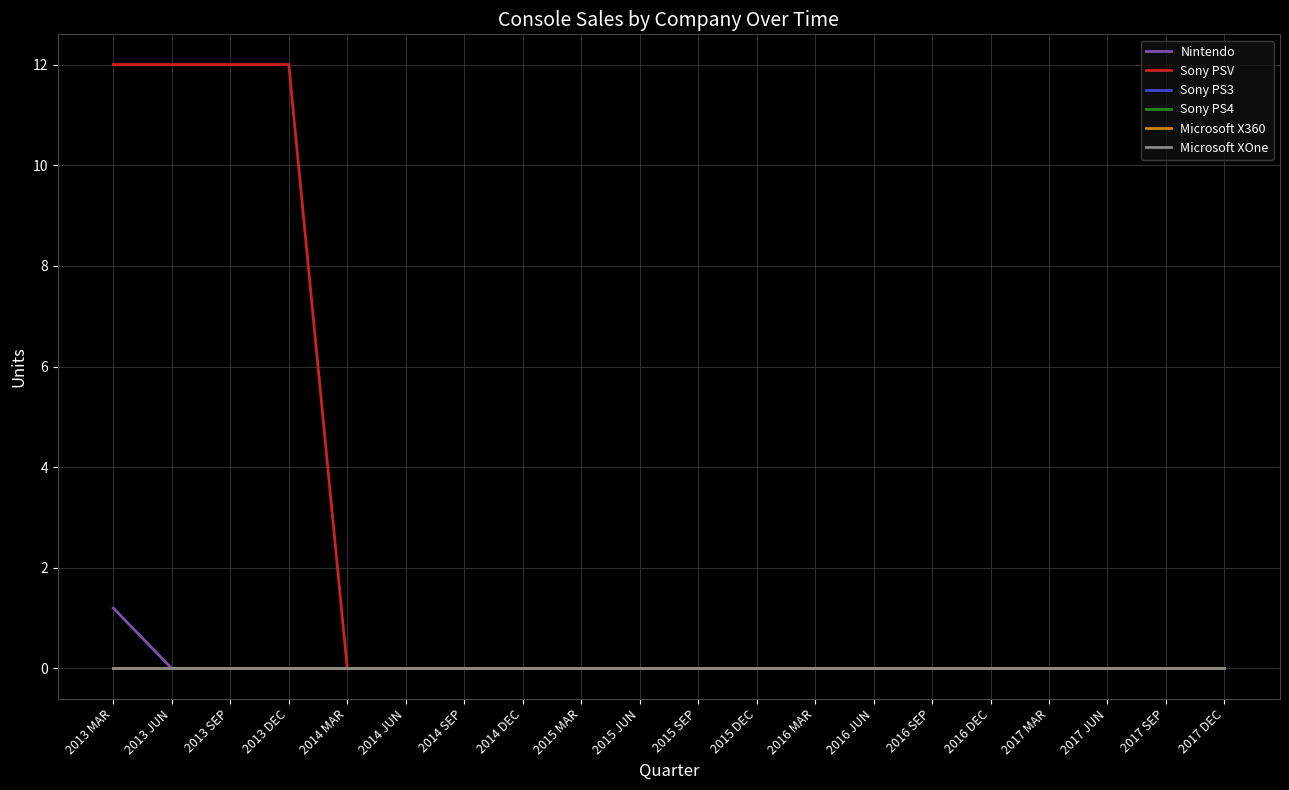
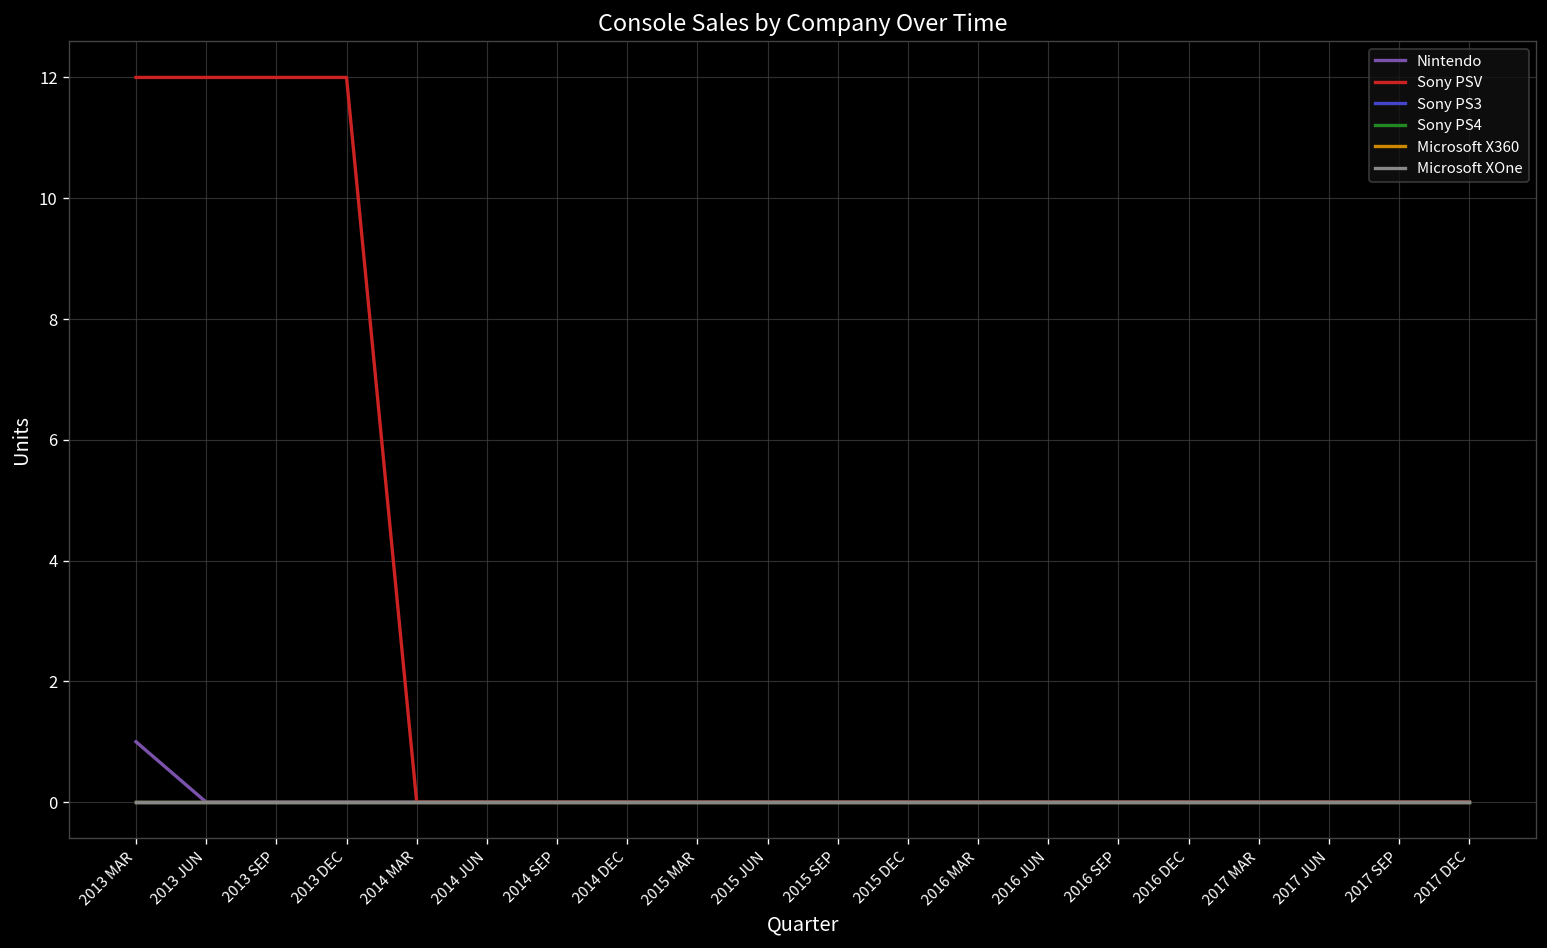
  {
    "Nintendo": {
-     "2013 MAR": 1.2
+     "2013 MAR": 1.0
    },
    "Sony PSV": {
      "2013 MAR": 12.0,
      "2013 JUN": 12.0,
      "2013 SEP": 12.0,
      "2013 DEC": 12.0
    },
    "Microsoft XOne": {
      "2013 MAR": 0.0
    }
  }
